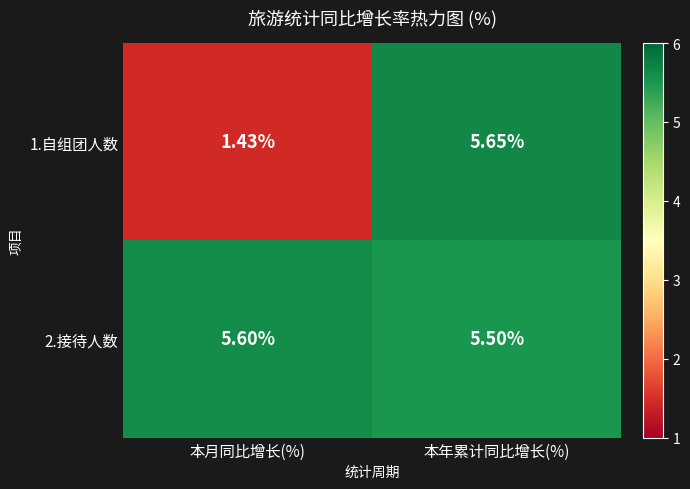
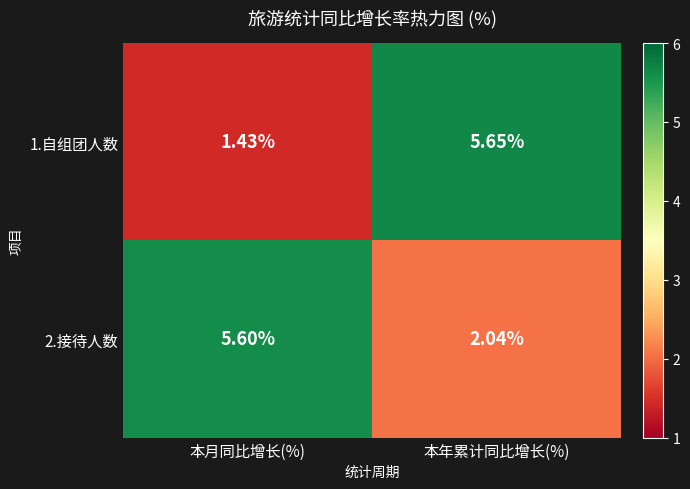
  {
    "1.自组团人数": {
      "本月同比增长(%)": "1.43%",
      "本年累计同比增长(%)": "5.65%"
    },
    "2.接待人数": {
      "本月同比增长(%)": "5.60%",
-     "本年累计同比增长(%)": "5.50%"
+     "本年累计同比增长(%)": "2.04%"
    }
  }
